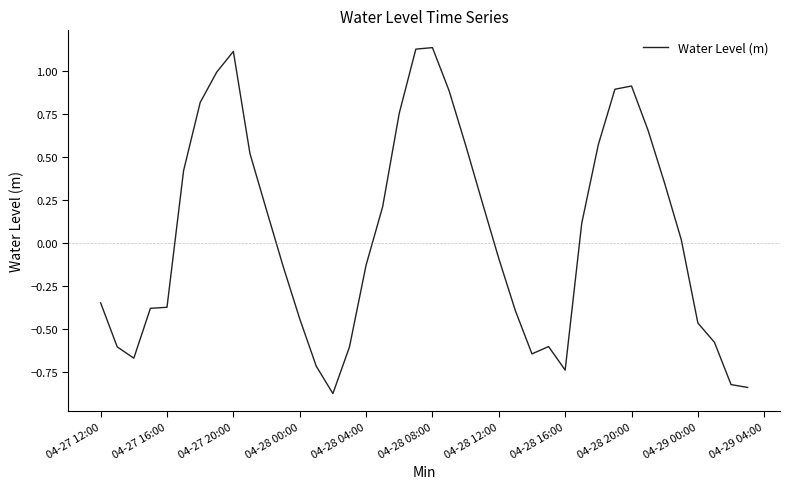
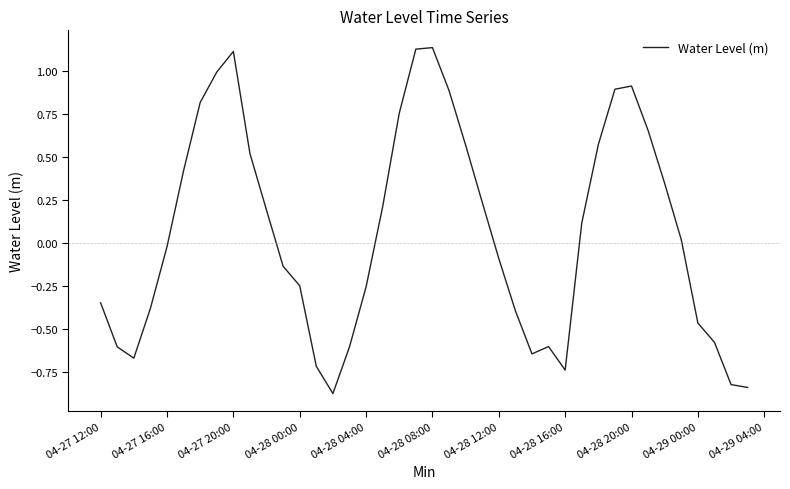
  {
    "04-27 12:00": -0.35,
-   "04-27 16:00": -0.37,
+   "04-27 16:00": -0.02,
    "04-27 20:00": 1.11,
-   "04-28 00:00": -0.44,
-   "04-28 04:00": -0.13,
+   "04-28 00:00": -0.25,
+   "04-28 04:00": -0.25,
    "04-28 08:00": 1.13,
    "04-28 12:00": -0.09,
    "04-28 16:00": -0.74,
    "04-28 20:00": 0.91,
    "04-29 00:00": -0.46
  }
